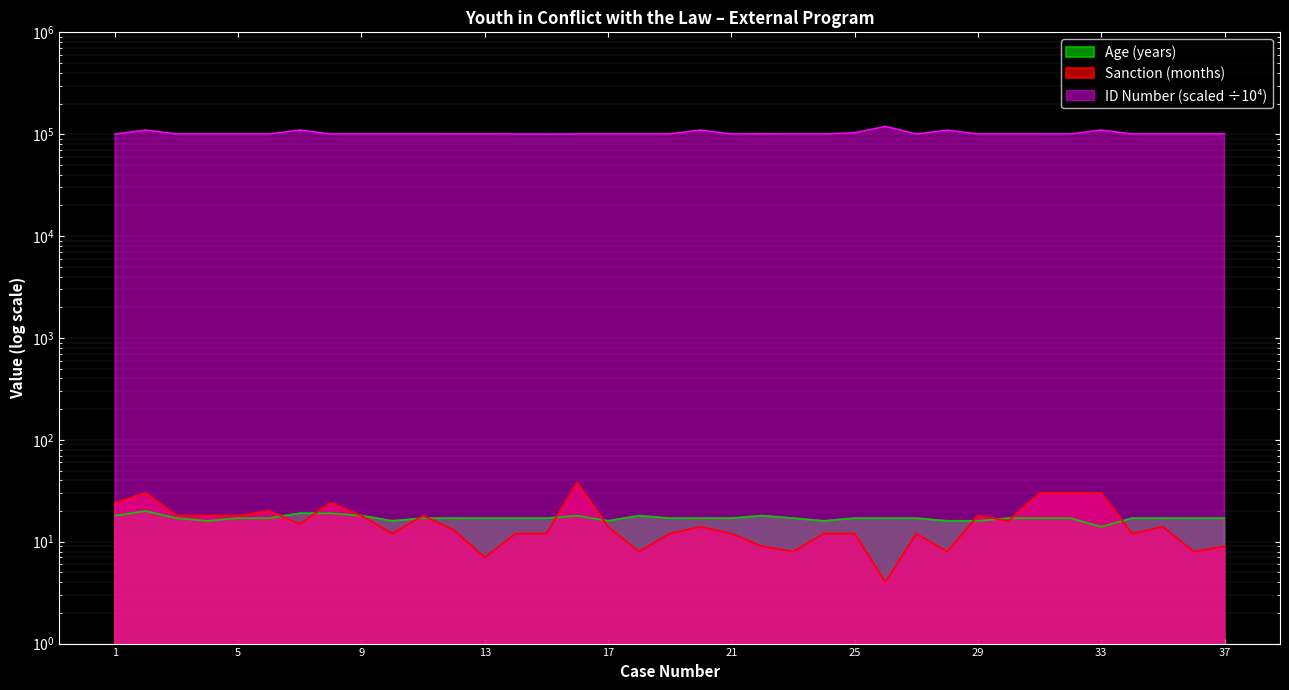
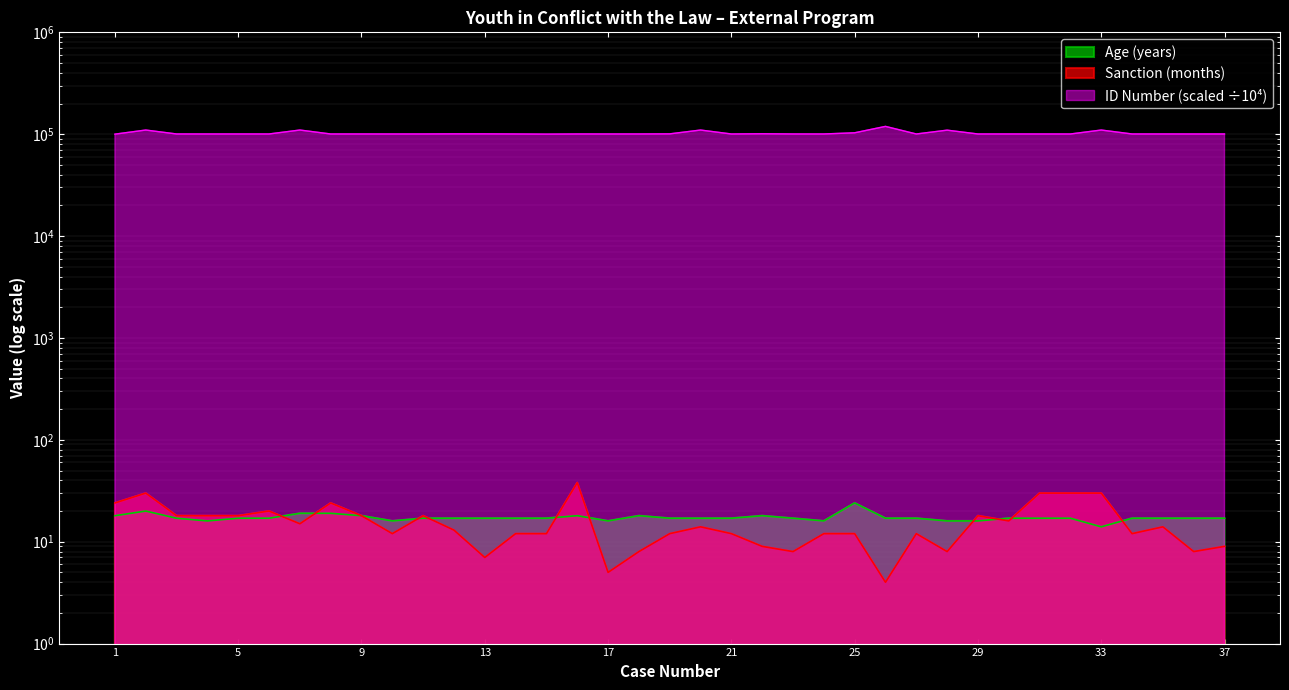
  {
    "Age (years)": {
      "1": 18,
      "13": 17,
      "17": 16,
      "21": 17,
-     "25": 17,
+     "25": 24,
      "29": 16,
      "33": 14,
      "37": 17
    },
    "Sanction (months)": {
      "1": 24,
      "13": 7,
-     "17": 14,
+     "17": 5,
      "21": 12,
      "25": 12,
      "29": 18,
      "33": 30,
      "37": 9
    },
    "ID Number (scaled ÷10⁴)": {
      "1": 100000,
      "5": 100000,
      "9": 100000,
      "13": 100000,
      "17": 100000,
      "21": 100000,
      "25": 100000,
      "29": 100000,
      "33": 110000,
      "37": 100000
    }
  }
